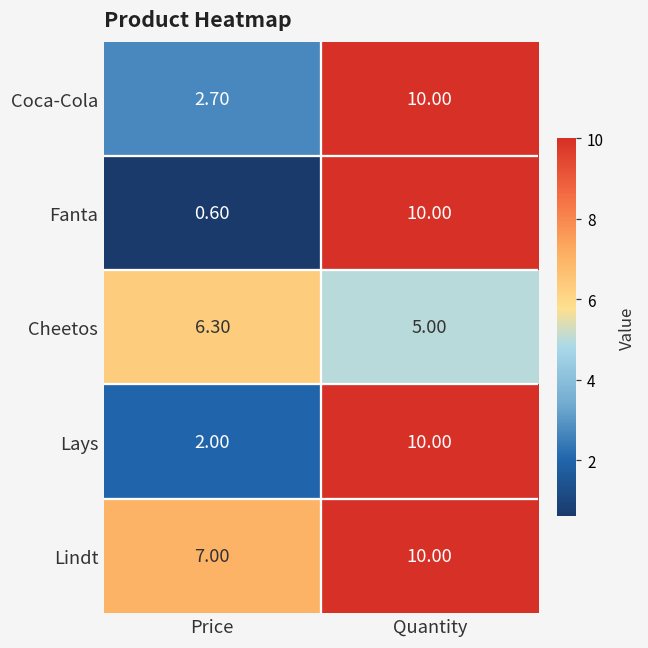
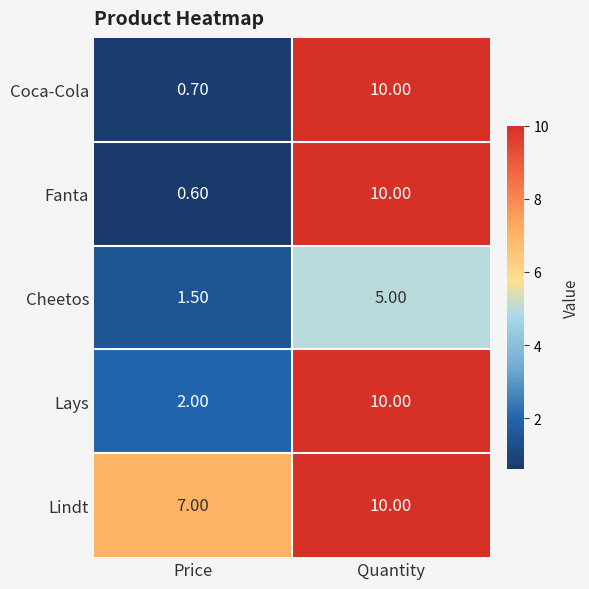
  {
    "Coca-Cola": {
-     "Price": 2.70,
+     "Price": 0.70,
      "Quantity": 10.00
    },
    "Fanta": {
      "Price": 0.60,
      "Quantity": 10.00
    },
    "Cheetos": {
-     "Price": 6.30,
+     "Price": 1.50,
      "Quantity": 5.00
    },
    "Lays": {
      "Price": 2.00,
      "Quantity": 10.00
    },
    "Lindt": {
      "Price": 7.00,
      "Quantity": 10.00
    }
  }
